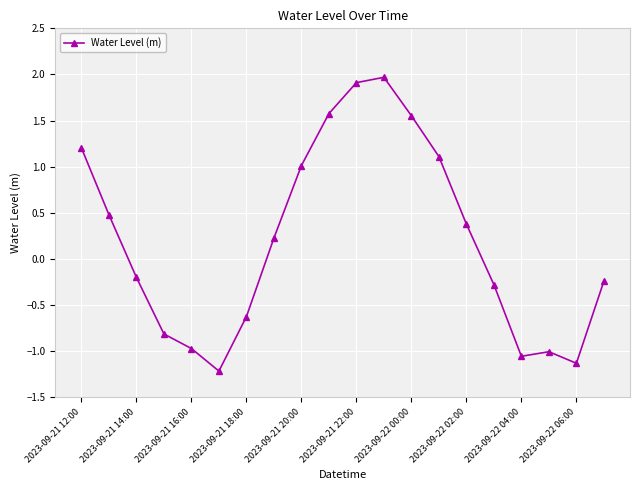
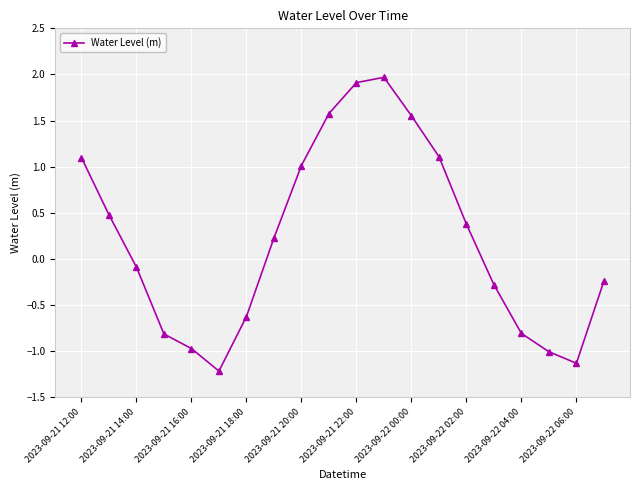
  {
-   "2023-09-21 12:00": 1.2,
-   "2023-09-21 14:00": -0.2,
+   "2023-09-21 12:00": 1.1,
+   "2023-09-21 14:00": -0.1,
    "2023-09-21 16:00": -1.0,
    "2023-09-21 18:00": -0.6,
    "2023-09-21 20:00": 1.0,
    "2023-09-21 22:00": 1.9,
    "2023-09-22 00:00": 1.6,
    "2023-09-22 02:00": 0.4,
-   "2023-09-22 04:00": -1.1,
+   "2023-09-22 04:00": -0.8,
    "2023-09-22 06:00": -1.1
  }
